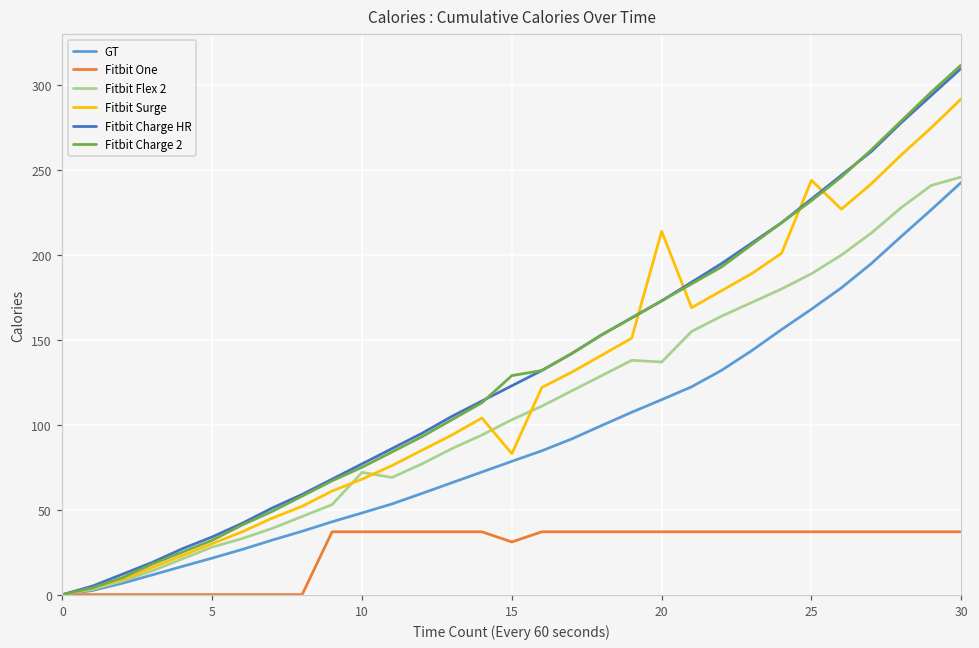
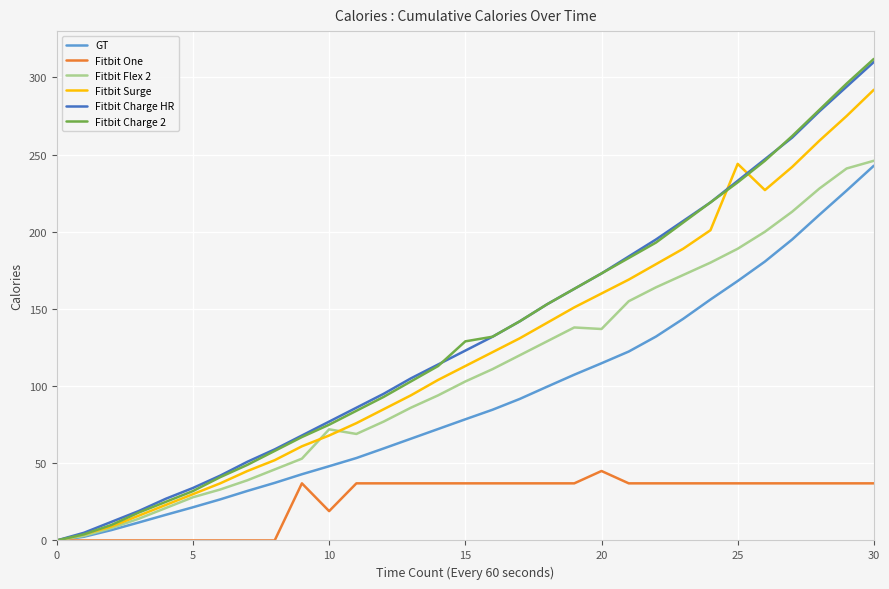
  {
    "Fitbit One": {
      "5": 0,
-     "10": 37,
-     "15": 31,
-     "20": 37,
+     "10": 19,
+     "15": 37,
+     "20": 45,
      "25": 37,
      "30": 37
    },
    "Fitbit Flex 2": {
      "5": 28,
      "10": 72,
      "15": 103,
      "20": 137,
      "25": 189,
      "30": 246
    },
    "Fitbit Surge": {
      "5": 30,
      "10": 68,
-     "15": 83,
-     "20": 214,
+     "15": 113,
+     "20": 160,
      "25": 244,
      "30": 292
    },
    "Fitbit Charge 2": {
      "5": 32,
      "10": 75,
      "15": 129,
      "30": 312
    }
  }
